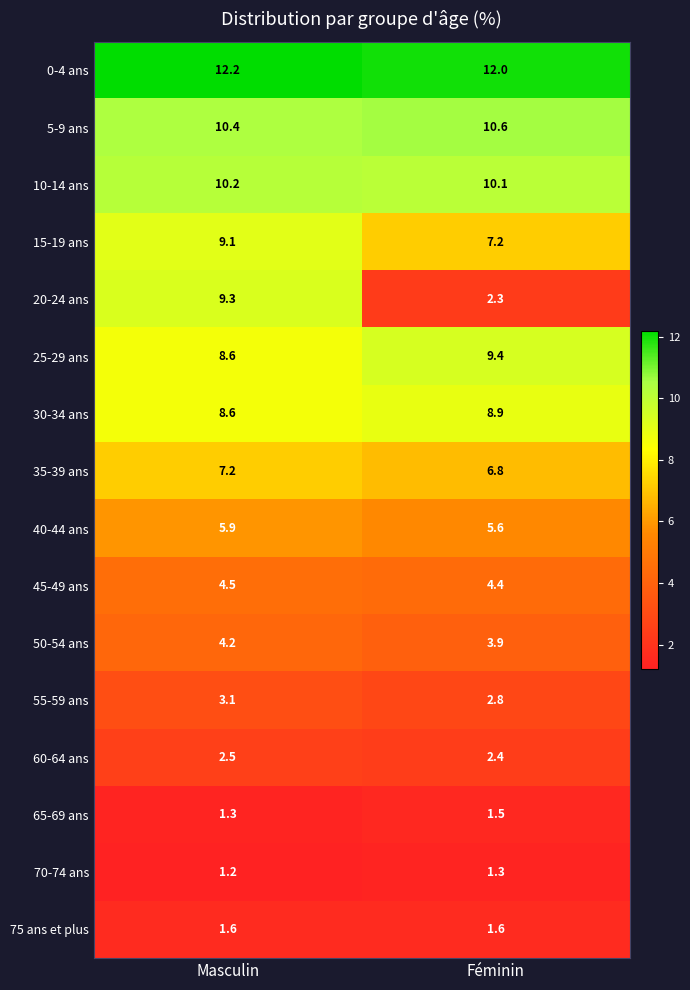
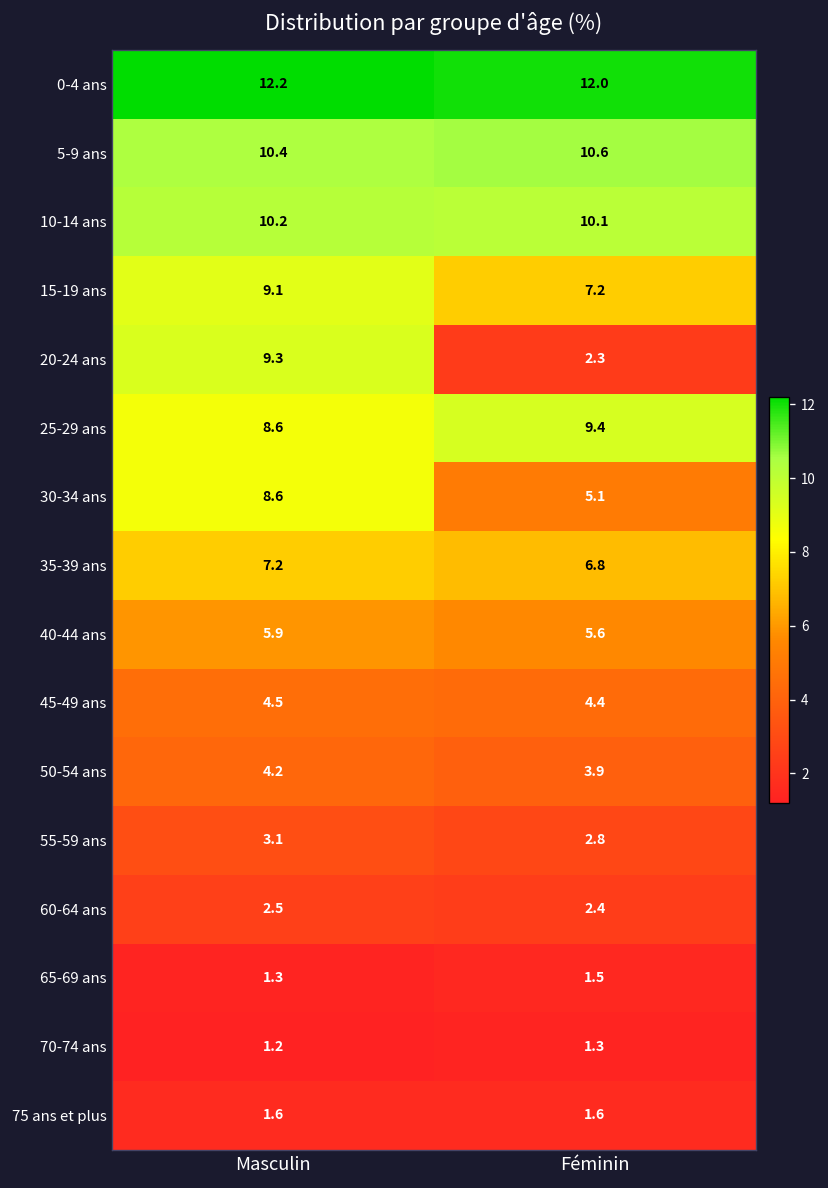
  {
    "0-4 ans": {
      "Masculin": 12.2,
      "Féminin": 12.0
    },
    "5-9 ans": {
      "Masculin": 10.4,
      "Féminin": 10.6
    },
    "10-14 ans": {
      "Masculin": 10.2,
      "Féminin": 10.1
    },
    "15-19 ans": {
      "Masculin": 9.1,
      "Féminin": 7.2
    },
    "20-24 ans": {
      "Masculin": 9.3,
      "Féminin": 2.3
    },
    "25-29 ans": {
      "Masculin": 8.6,
      "Féminin": 9.4
    },
    "30-34 ans": {
      "Masculin": 8.6,
-     "Féminin": 8.9
+     "Féminin": 5.1
    },
    "35-39 ans": {
      "Masculin": 7.2,
      "Féminin": 6.8
    },
    "40-44 ans": {
      "Masculin": 5.9,
      "Féminin": 5.6
    },
    "45-49 ans": {
      "Masculin": 4.5,
      "Féminin": 4.4
    },
    "50-54 ans": {
      "Masculin": 4.2,
      "Féminin": 3.9
    },
    "55-59 ans": {
      "Masculin": 3.1,
      "Féminin": 2.8
    },
    "60-64 ans": {
      "Masculin": 2.5,
      "Féminin": 2.4
    },
    "65-69 ans": {
      "Masculin": 1.3,
      "Féminin": 1.5
    },
    "70-74 ans": {
      "Masculin": 1.2,
      "Féminin": 1.3
    },
    "75 ans et plus": {
      "Masculin": 1.6,
      "Féminin": 1.6
    }
  }
